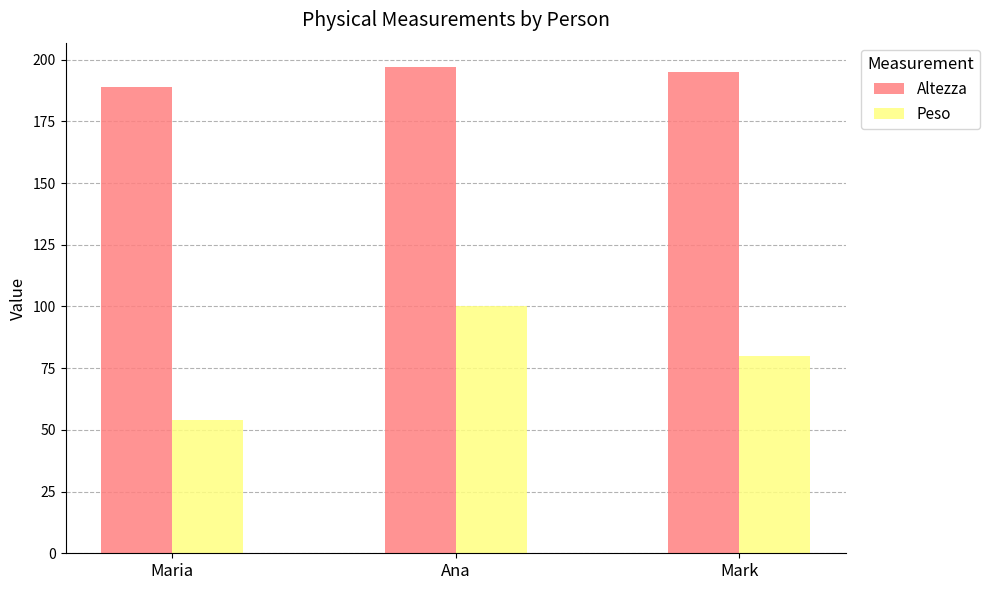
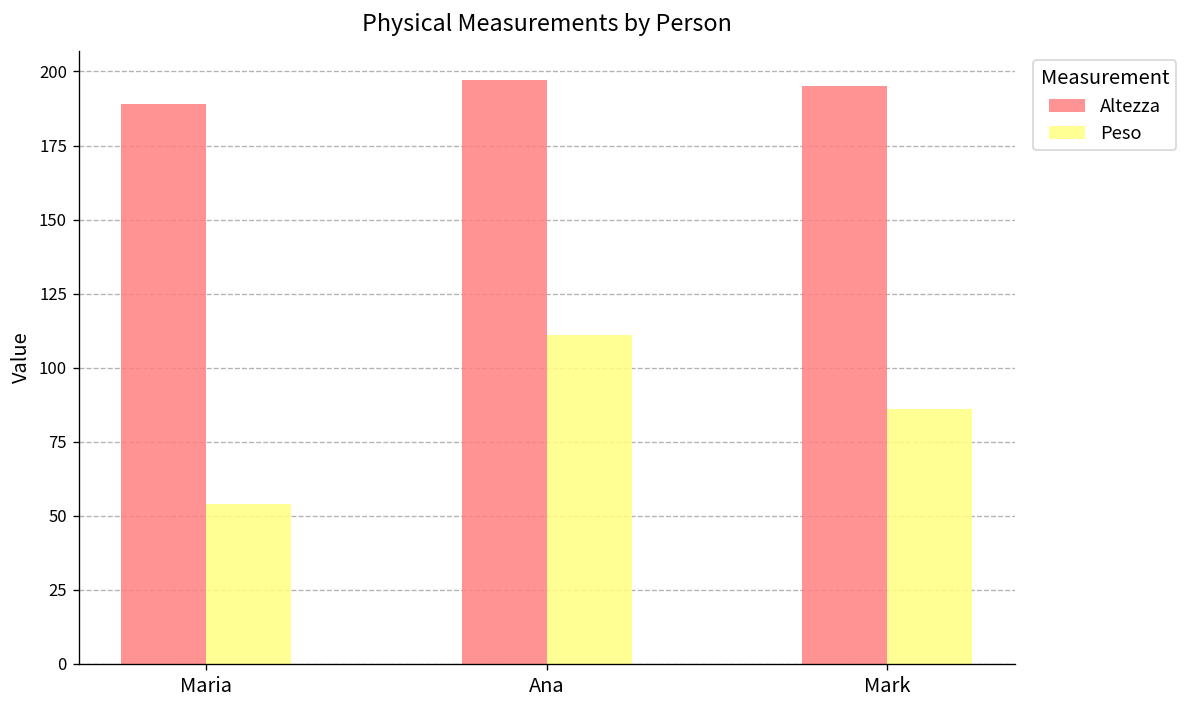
  {
    "Altezza": {
      "Maria": 189,
      "Ana": 197,
      "Mark": 195
    },
    "Peso": {
      "Maria": 54,
-     "Ana": 100,
-     "Mark": 80
+     "Ana": 111,
+     "Mark": 86
    }
  }
